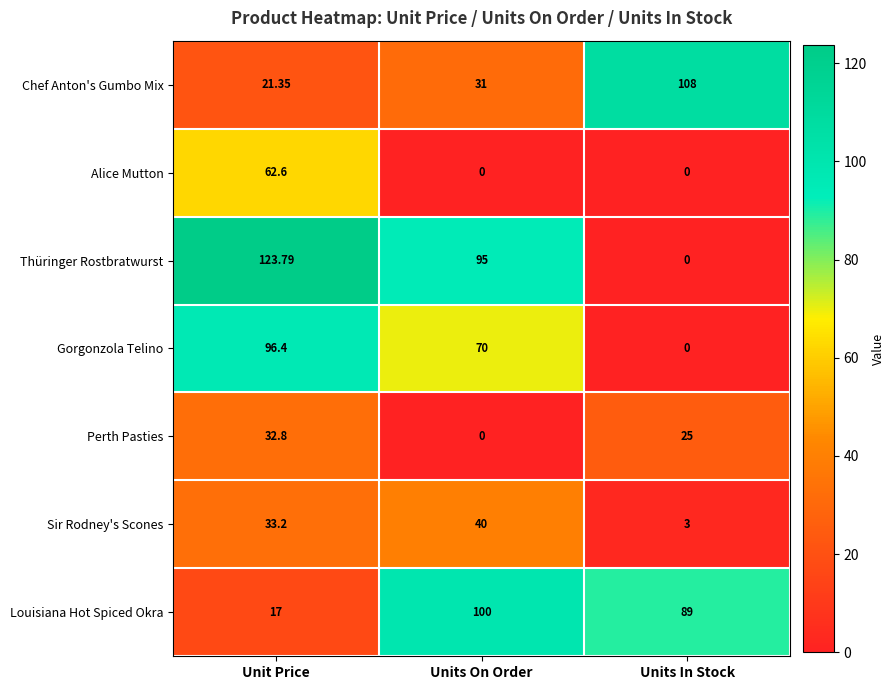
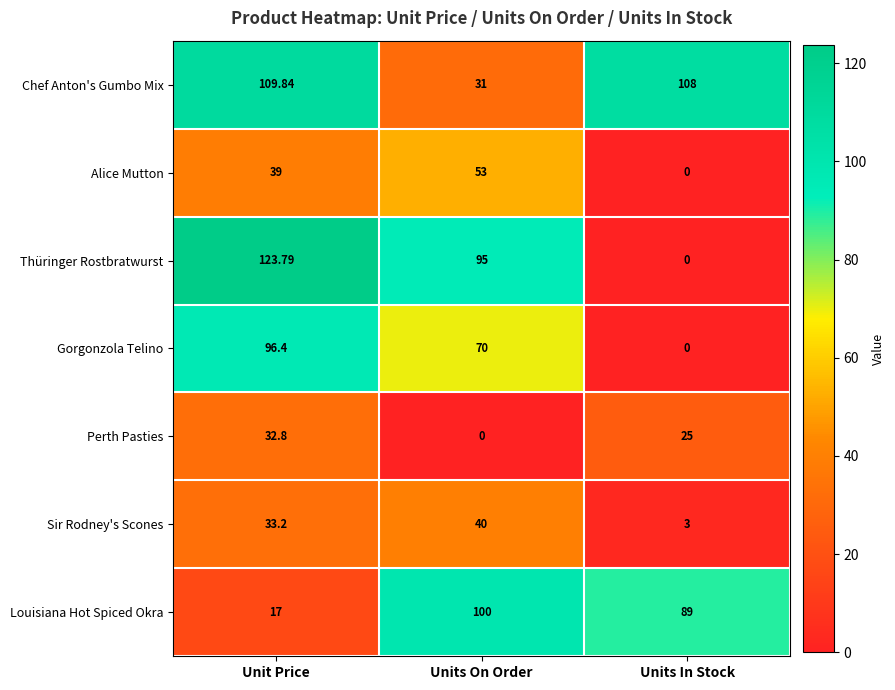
  {
    "Chef Anton's Gumbo Mix": {
-     "Unit Price": 21.35,
+     "Unit Price": 109.84,
      "Units On Order": 31,
      "Units In Stock": 108
    },
    "Alice Mutton": {
-     "Unit Price": 62.6,
-     "Units On Order": 0,
+     "Unit Price": 39,
+     "Units On Order": 53,
      "Units In Stock": 0
    },
    "Thüringer Rostbratwurst": {
      "Unit Price": 123.79,
      "Units On Order": 95,
      "Units In Stock": 0
    },
    "Gorgonzola Telino": {
      "Unit Price": 96.4,
      "Units On Order": 70,
      "Units In Stock": 0
    },
    "Perth Pasties": {
      "Unit Price": 32.8,
      "Units On Order": 0,
      "Units In Stock": 25
    },
    "Sir Rodney's Scones": {
      "Unit Price": 33.2,
      "Units On Order": 40,
      "Units In Stock": 3
    },
    "Louisiana Hot Spiced Okra": {
      "Unit Price": 17,
      "Units On Order": 100,
      "Units In Stock": 89
    }
  }
